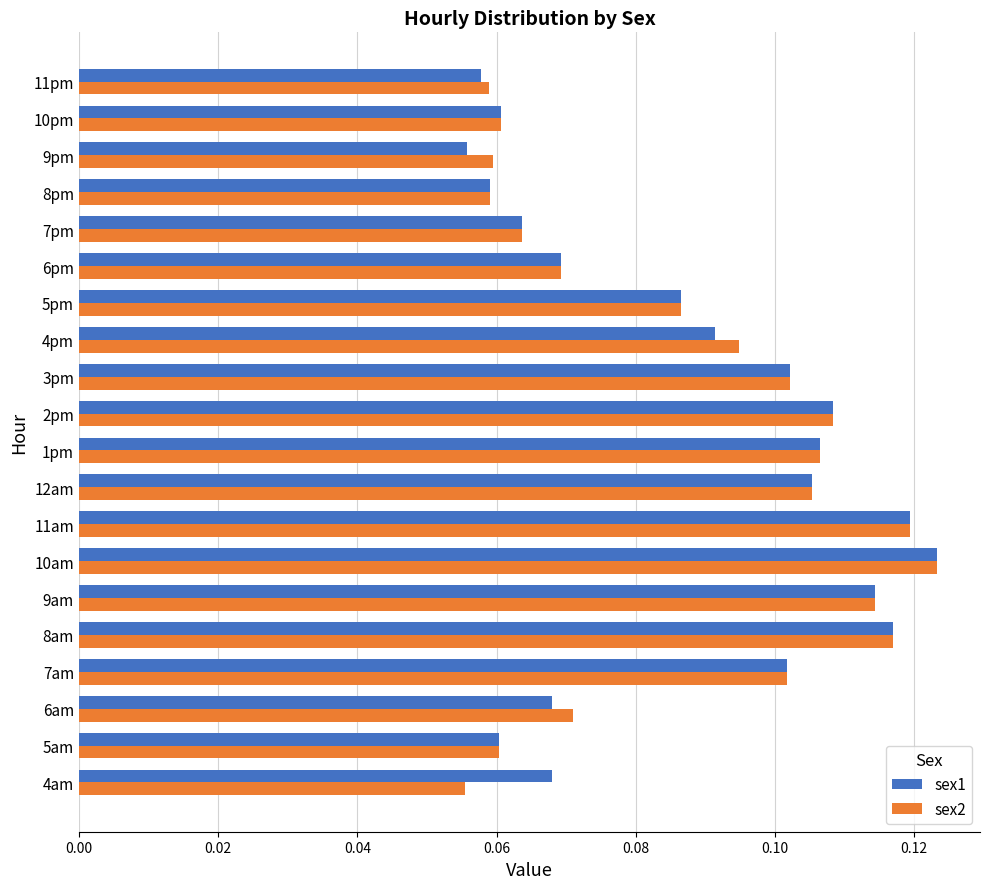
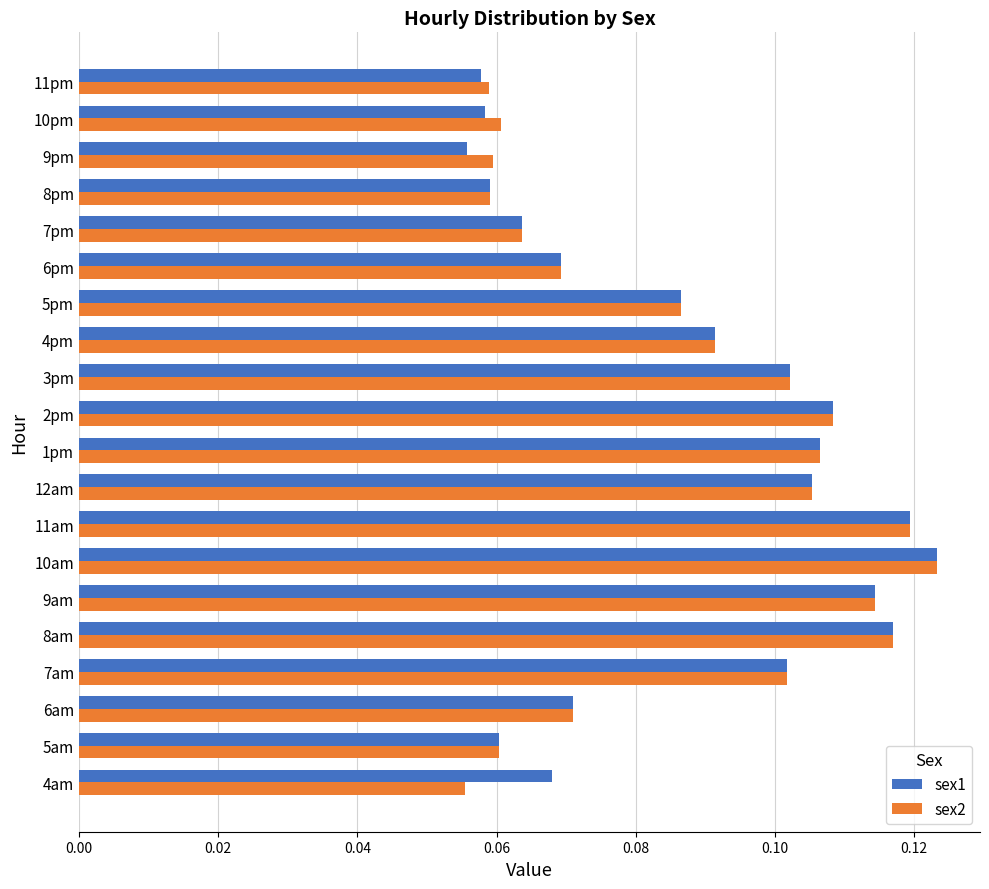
  {
    "sex1": {
      "11pm": 0.058,
-     "10pm": 0.061,
+     "10pm": 0.058,
      "9pm": 0.056,
      "8pm": 0.059,
      "7pm": 0.064,
      "6pm": 0.069,
      "5pm": 0.087,
      "4pm": 0.091,
      "3pm": 0.102,
      "2pm": 0.108,
      "1pm": 0.107,
      "12am": 0.105,
      "11am": 0.119,
      "10am": 0.123,
      "9am": 0.114,
      "8am": 0.117,
      "7am": 0.102,
-     "6am": 0.068,
+     "6am": 0.071,
      "5am": 0.060,
      "4am": 0.068
    },
    "sex2": {
      "11pm": 0.059,
      "10pm": 0.061,
      "9pm": 0.060,
      "8pm": 0.059,
      "7pm": 0.064,
      "6pm": 0.069,
      "5pm": 0.087,
-     "4pm": 0.095,
+     "4pm": 0.091,
      "3pm": 0.102,
      "2pm": 0.108,
      "1pm": 0.107,
      "12am": 0.105,
      "11am": 0.119,
      "10am": 0.123,
      "9am": 0.114,
      "8am": 0.117,
      "7am": 0.102,
      "6am": 0.071,
      "5am": 0.060,
      "4am": 0.055
    }
  }
